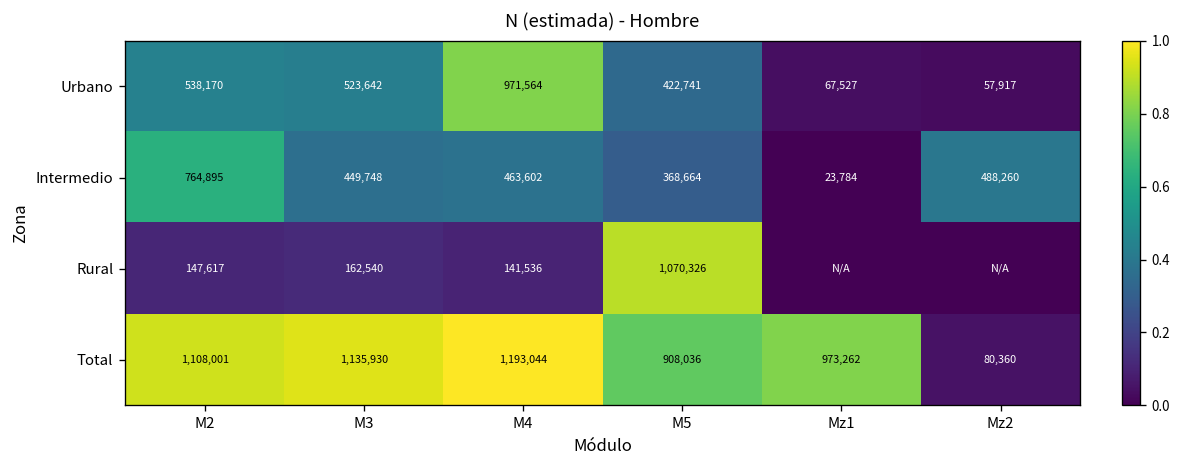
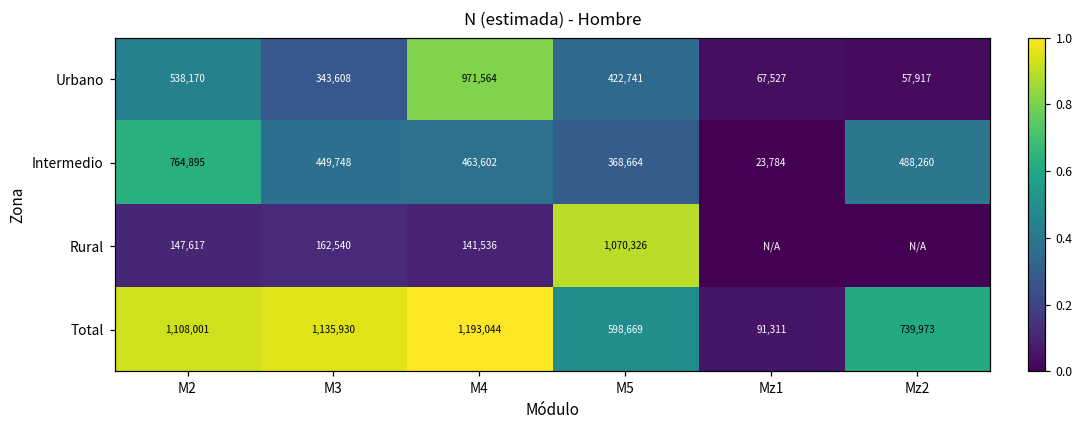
  {
    "Urbano": {
      "M2": "538,170",
-     "M3": "523,642",
+     "M3": "343,608",
      "M4": "971,564",
      "M5": "422,741",
      "Mz1": "67,527",
      "Mz2": "57,917"
    },
    "Intermedio": {
      "M2": "764,895",
      "M3": "449,748",
      "M4": "463,602",
      "M5": "368,664",
      "Mz1": "23,784",
      "Mz2": "488,260"
    },
    "Rural": {
      "M2": "147,617",
      "M3": "162,540",
      "M4": "141,536",
      "M5": "1,070,326"
    },
    "Total": {
      "M2": "1,108,001",
      "M3": "1,135,930",
      "M4": "1,193,044",
-     "M5": "908,036",
-     "Mz1": "973,262",
-     "Mz2": "80,360"
+     "M5": "598,669",
+     "Mz1": "91,311",
+     "Mz2": "739,973"
    }
  }
